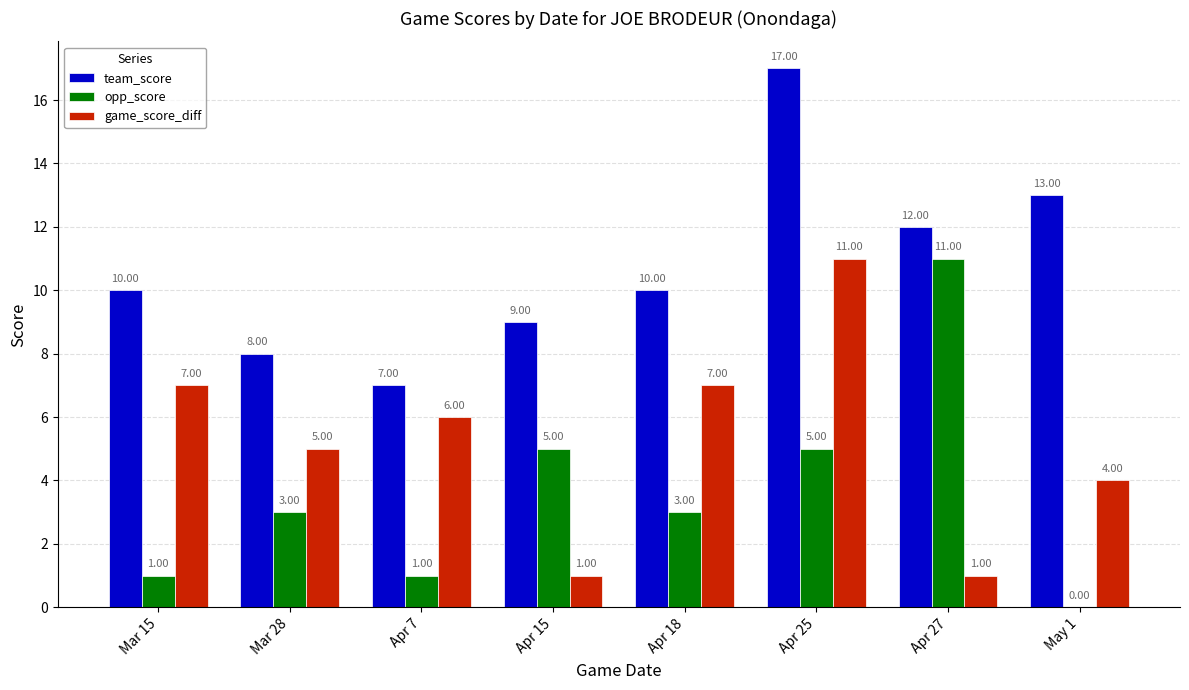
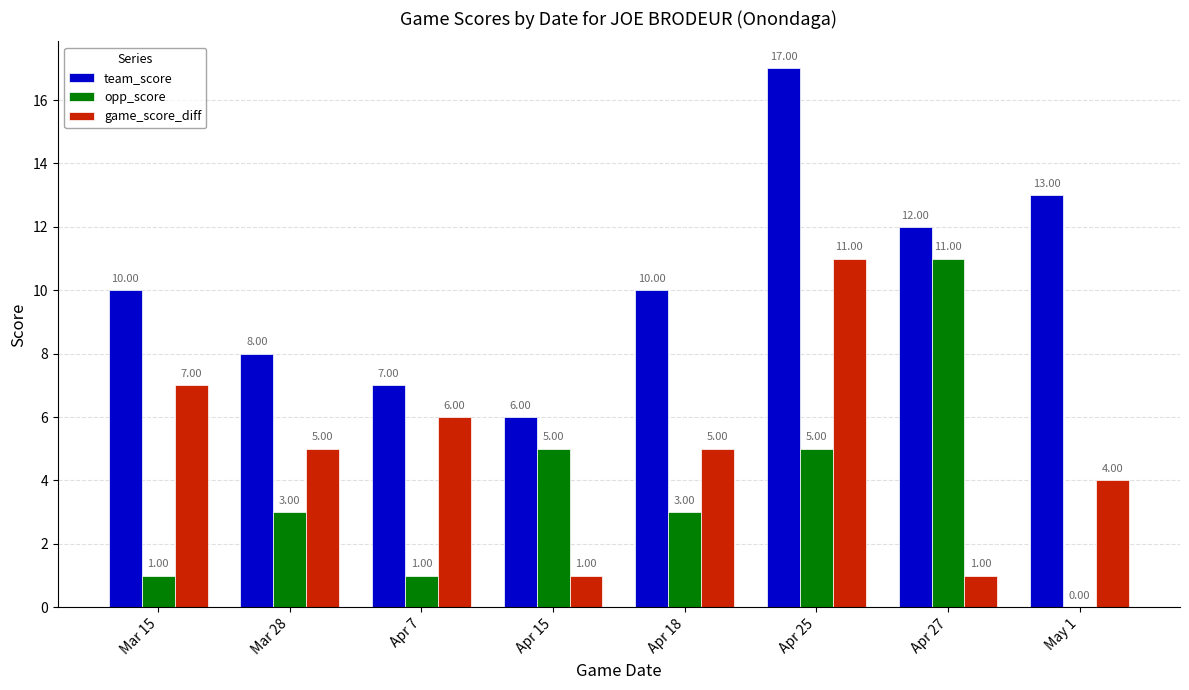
  {
    "team_score": {
      "Mar 15": 10.00,
      "Mar 28": 8.00,
      "Apr 7": 7.00,
-     "Apr 15": 9.00,
+     "Apr 15": 6.00,
      "Apr 18": 10.00,
      "Apr 25": 17.00,
      "Apr 27": 12.00,
      "May 1": 13.00
    },
    "opp_score": {
      "Mar 15": 1.00,
      "Mar 28": 3.00,
      "Apr 7": 1.00,
      "Apr 15": 5.00,
      "Apr 18": 3.00,
      "Apr 25": 5.00,
      "Apr 27": 11.00,
      "May 1": 0.00
    },
    "game_score_diff": {
      "Mar 15": 7.00,
      "Mar 28": 5.00,
      "Apr 7": 6.00,
      "Apr 15": 1.00,
-     "Apr 18": 7.00,
+     "Apr 18": 5.00,
      "Apr 25": 11.00,
      "Apr 27": 1.00,
      "May 1": 4.00
    }
  }
